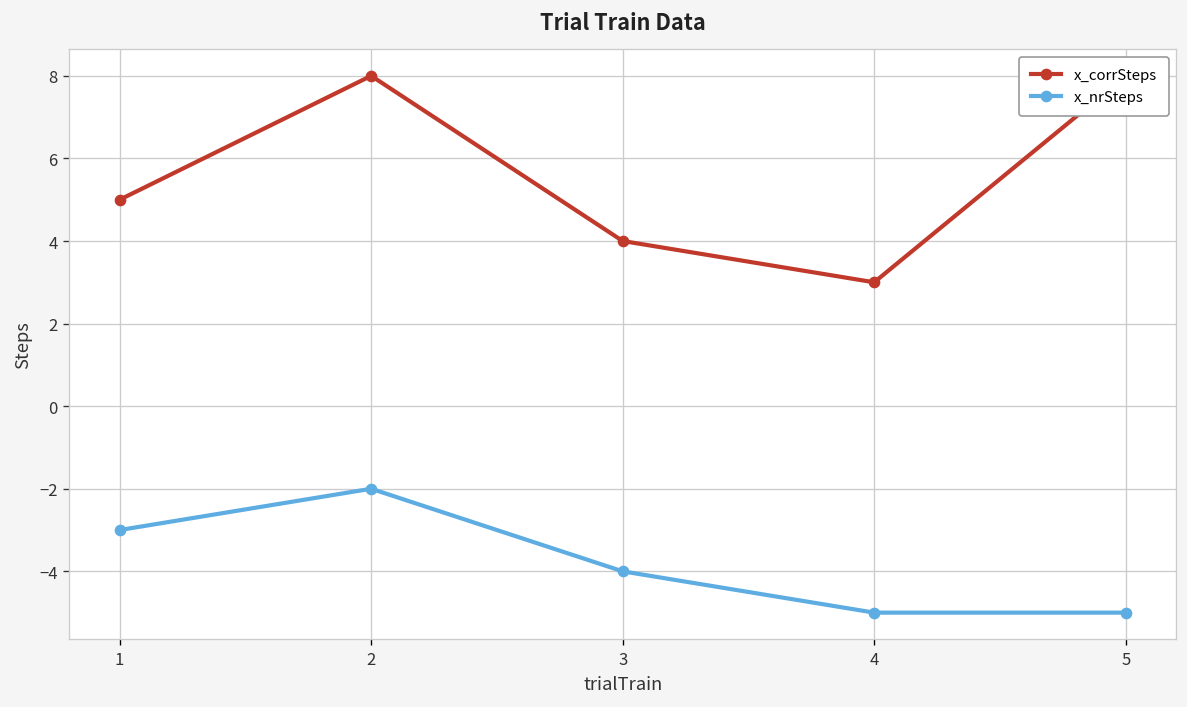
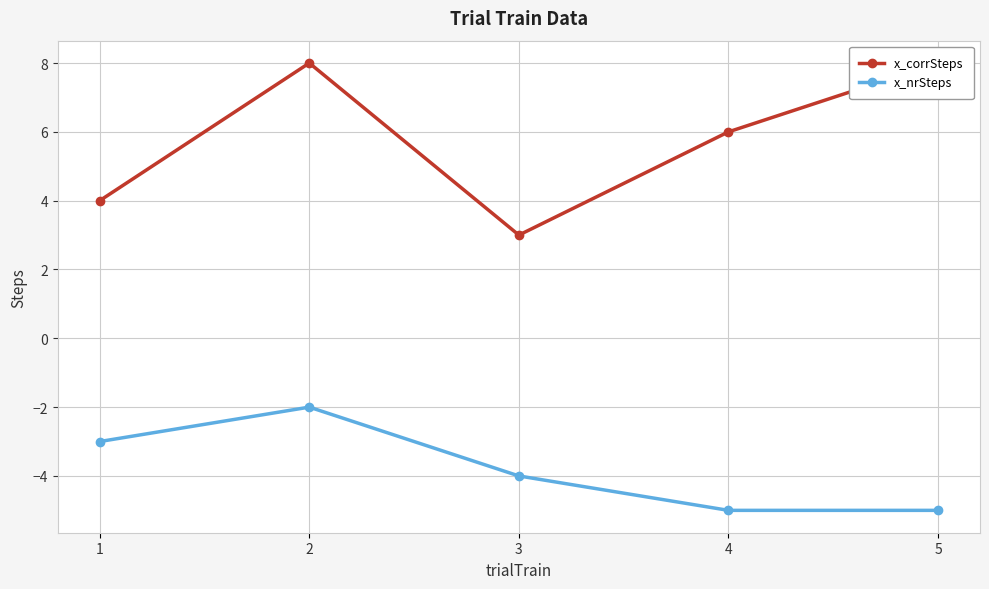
  {
    "x_corrSteps": {
-     "1": 5,
+     "1": 4,
      "2": 8,
-     "3": 4,
-     "4": 3
+     "3": 3,
+     "4": 6
    },
    "x_nrSteps": {
      "1": -3,
      "2": -2,
      "3": -4,
      "4": -5,
      "5": -5
    }
  }
